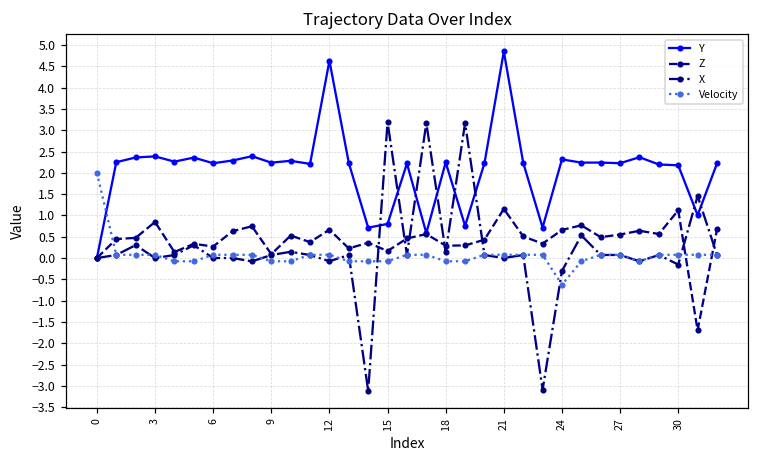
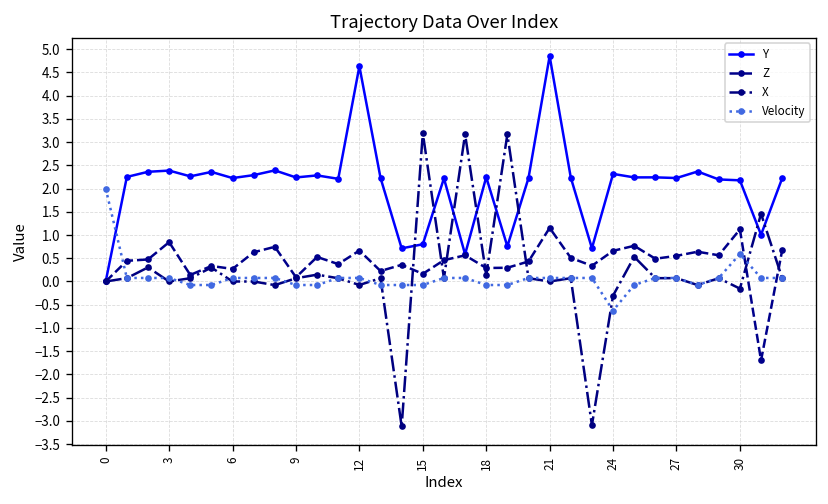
  {
    "Y": {
      "3": 2.4,
      "6": 2.2,
      "9": 2.2,
      "12": 4.6,
      "15": 0.8,
      "18": 2.2,
      "21": 4.8,
      "24": 2.3,
      "27": 2.2,
      "30": 2.2
    },
    "Velocity": {
      "0": 2.0,
      "3": 0.1,
      "6": 0.1,
      "9": -0.1,
      "12": 0.1,
      "15": -0.1,
      "18": -0.1,
      "21": 0.1,
      "24": -0.6,
-     "30": 0.1
+     "30": 0.6
    }
  }
